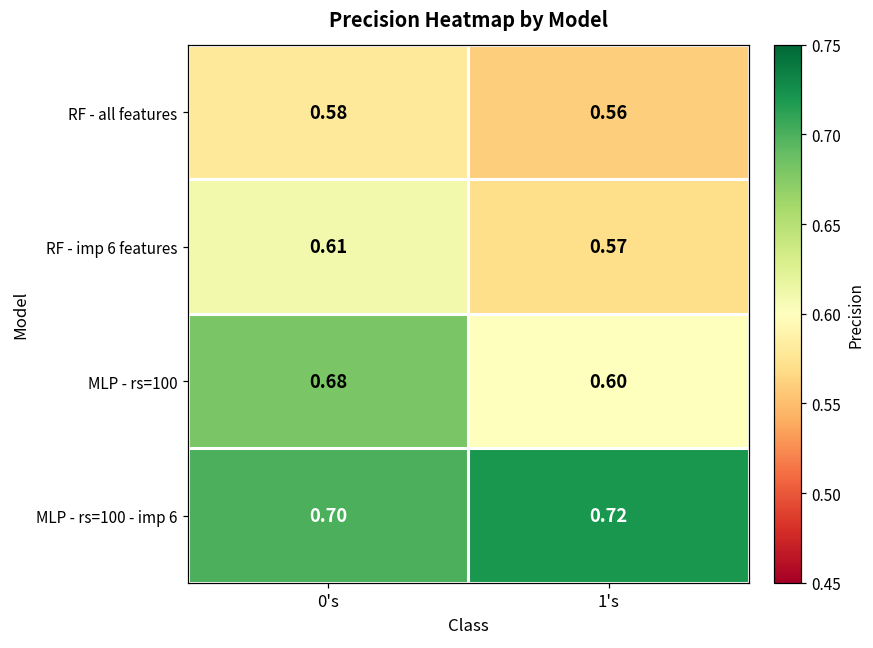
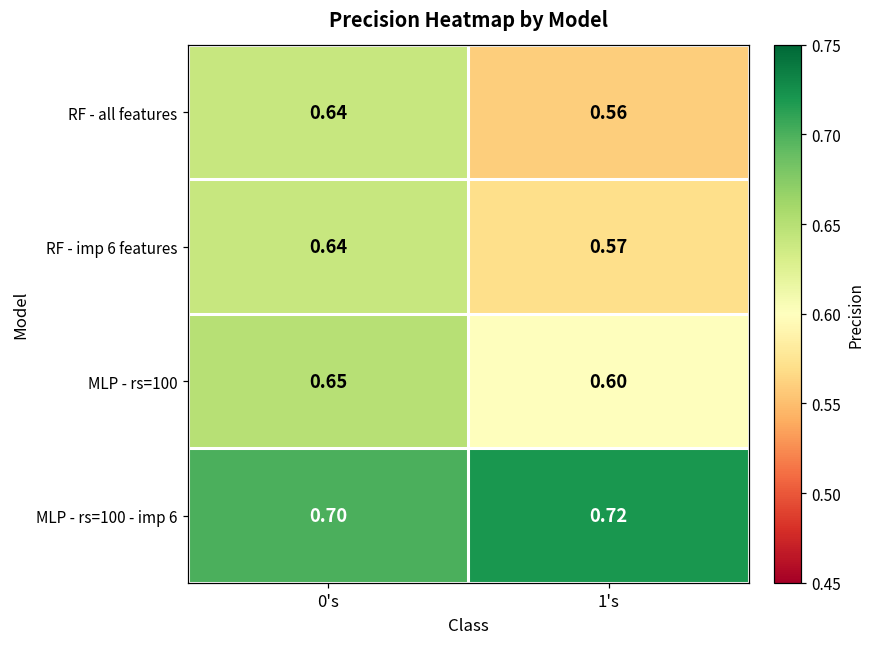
  {
    "RF - all features": {
-     "0's": 0.58,
+     "0's": 0.64,
      "1's": 0.56
    },
    "RF - imp 6 features": {
-     "0's": 0.61,
+     "0's": 0.64,
      "1's": 0.57
    },
    "MLP - rs=100": {
-     "0's": 0.68,
+     "0's": 0.65,
      "1's": 0.60
    },
    "MLP - rs=100 - imp 6": {
      "0's": 0.70,
      "1's": 0.72
    }
  }
